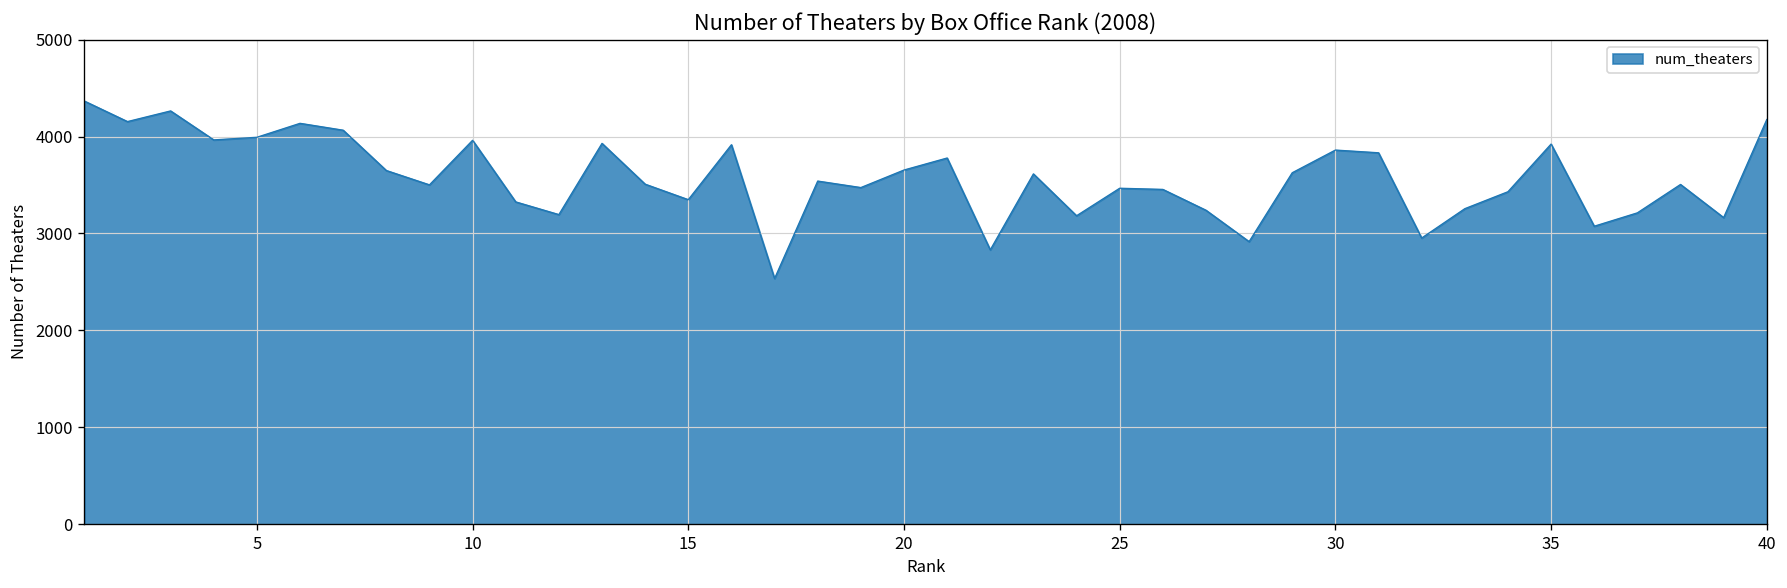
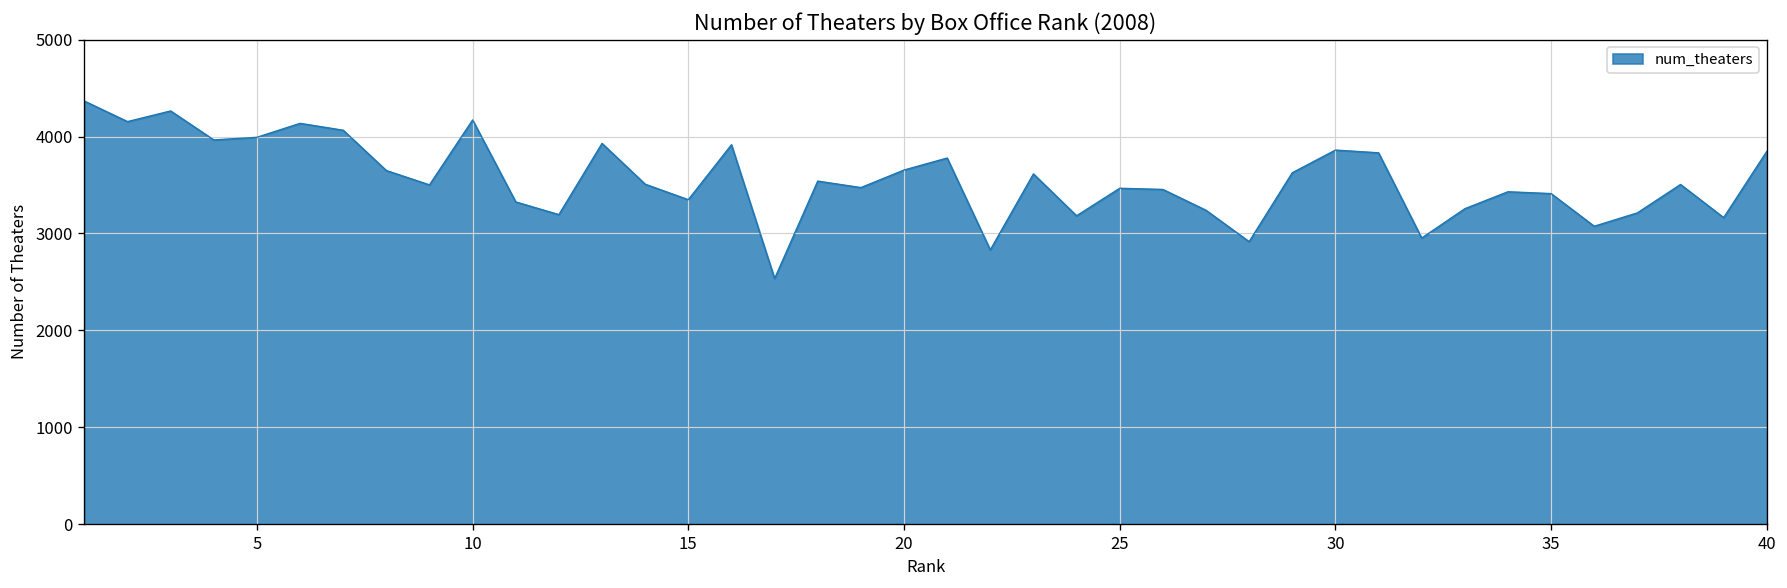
  {
    "5": 4000,
-   "10": 4000,
+   "10": 4200,
    "15": 3300,
    "20": 3700,
    "25": 3500,
    "30": 3900,
-   "35": 3900,
-   "40": 4200
+   "35": 3400,
+   "40": 3800
  }
